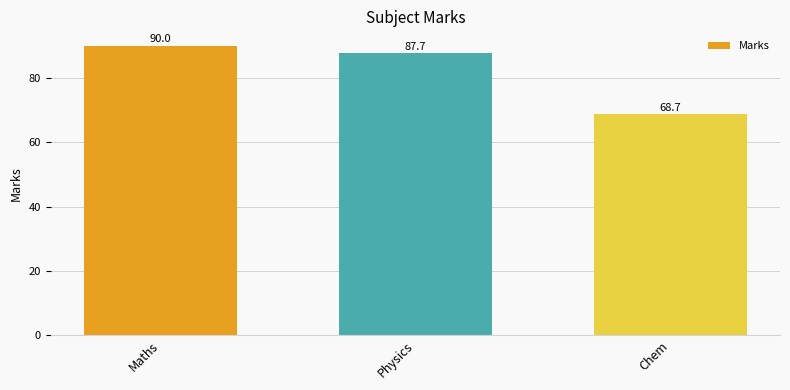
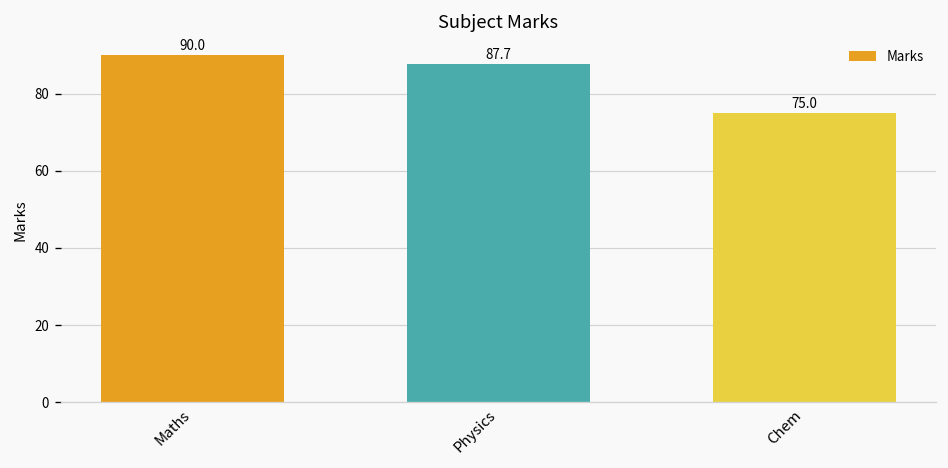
  {
    "Maths": 90.0,
    "Physics": 87.7,
-   "Chem": 68.7
+   "Chem": 75.0
  }
